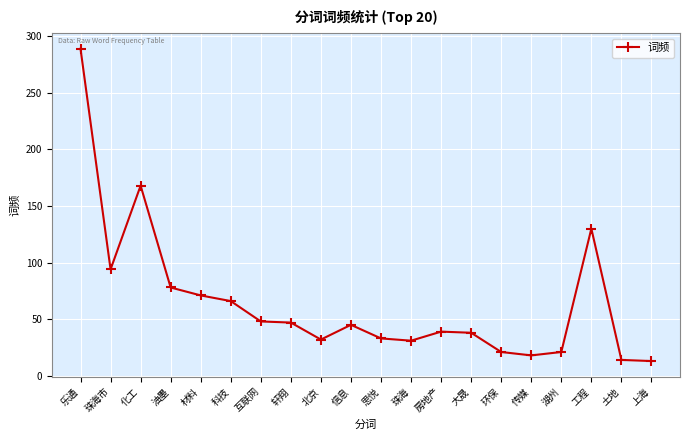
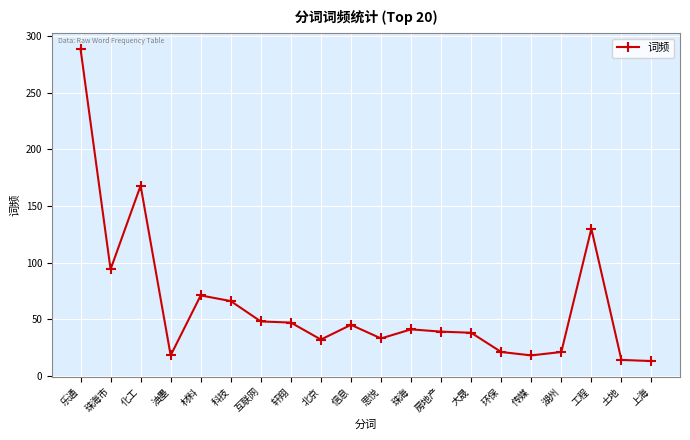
  {
    "乐通": 289,
    "珠海市": 94,
    "化工": 168,
-   "油墨": 78,
+   "油墨": 18,
    "材料": 71,
    "科技": 66,
    "互联网": 48,
    "轩翔": 47,
    "北京": 32,
    "信息": 45,
    "思悦": 33,
-   "珠海": 31,
+   "珠海": 41,
    "房地产": 39,
    "大晟": 38,
    "环保": 21,
    "传媒": 18,
    "湖州": 21,
    "工程": 130,
    "土地": 14,
    "上海": 13
  }
